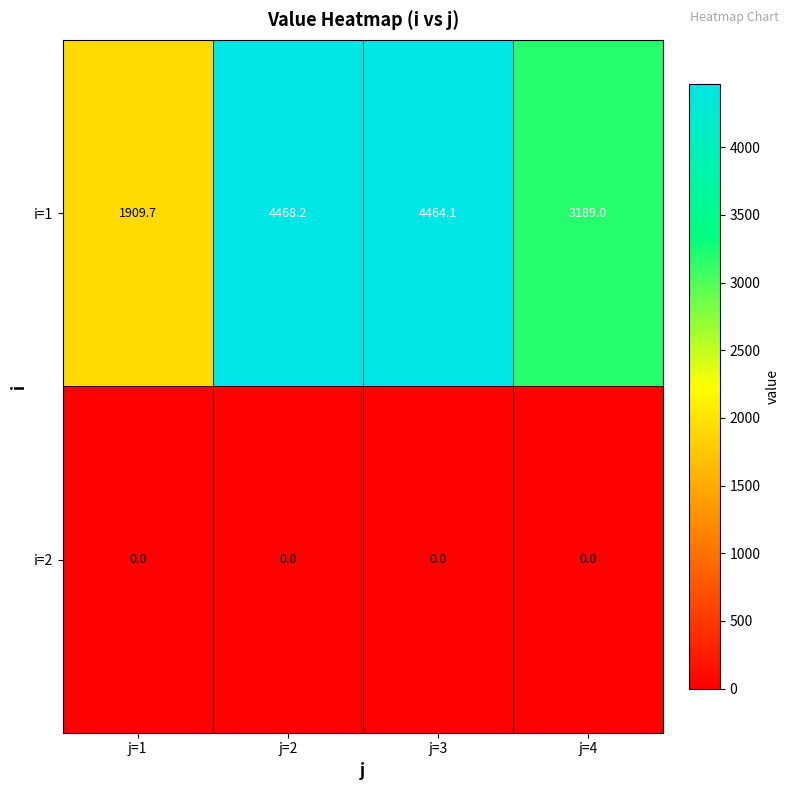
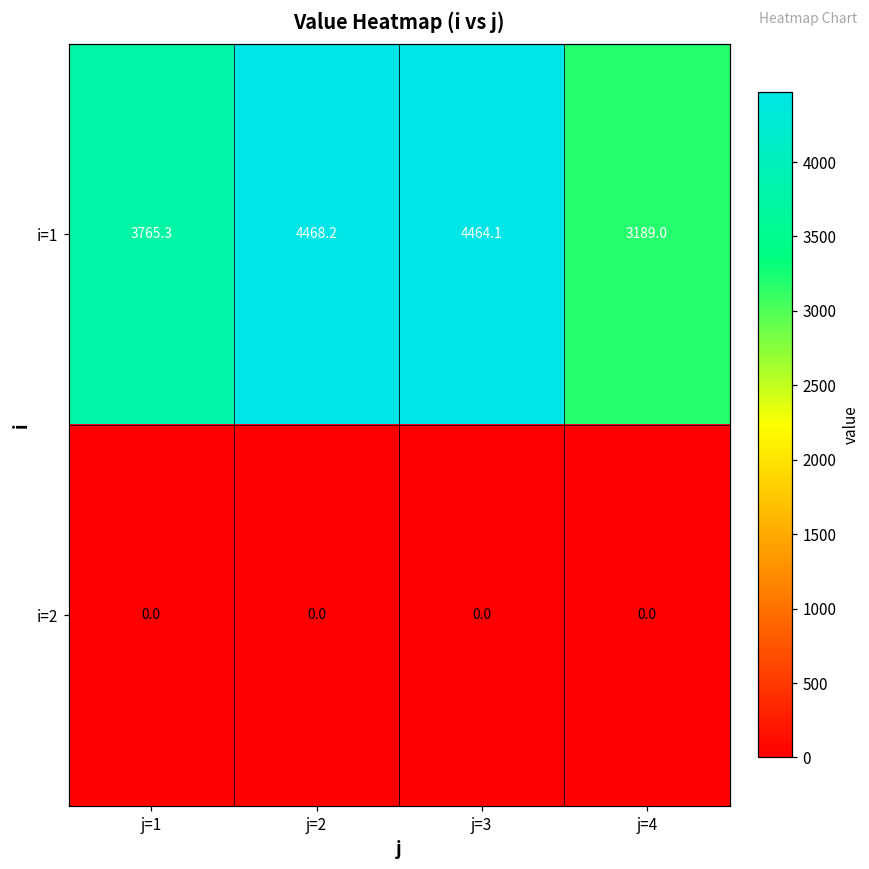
  {
    "i=1": {
-     "j=1": 1909.7,
+     "j=1": 3765.3,
      "j=2": 4468.2,
      "j=3": 4464.1,
      "j=4": 3189.0
    },
    "i=2": {
      "j=1": 0.0,
      "j=2": 0.0,
      "j=3": 0.0,
      "j=4": 0.0
    }
  }
